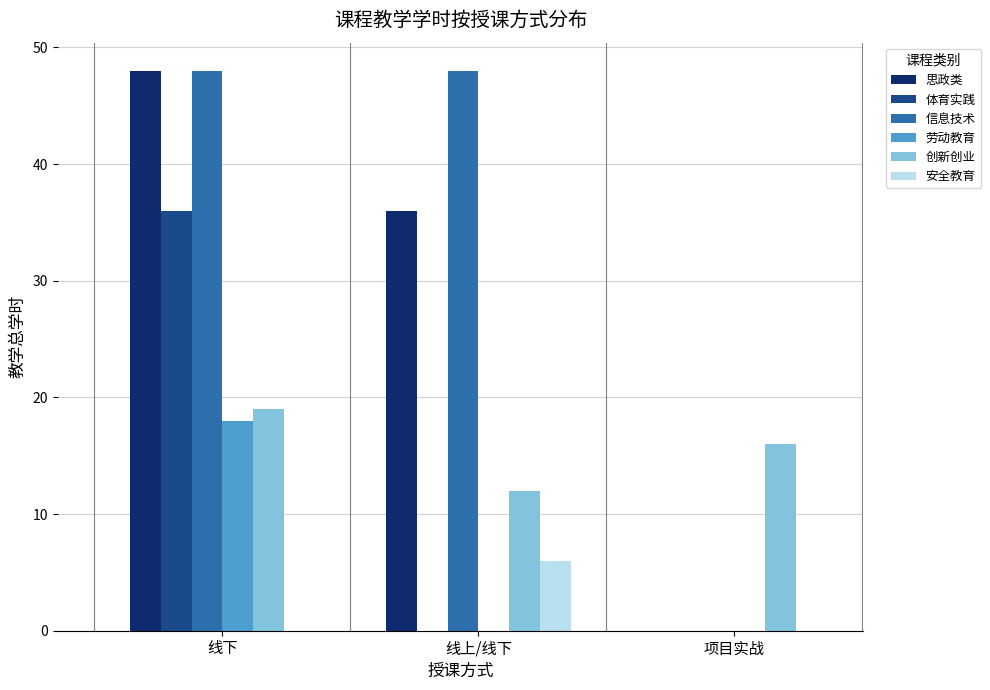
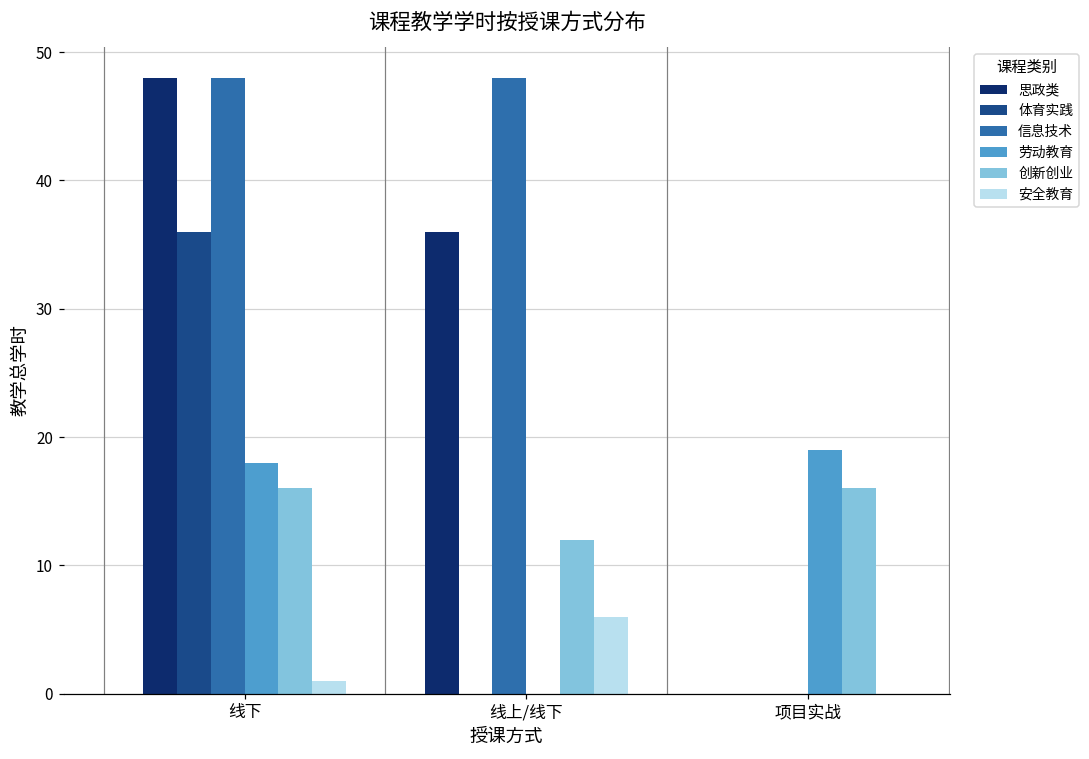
  {
    "劳动教育": {
      "线下": 18,
      "线上/线下": 0,
-     "项目实战": 0
+     "项目实战": 19
    },
    "创新创业": {
-     "线下": 19,
+     "线下": 16,
      "线上/线下": 12,
      "项目实战": 16
    },
    "安全教育": {
-     "线下": 0,
+     "线下": 1,
      "线上/线下": 6,
      "项目实战": 0
    }
  }
